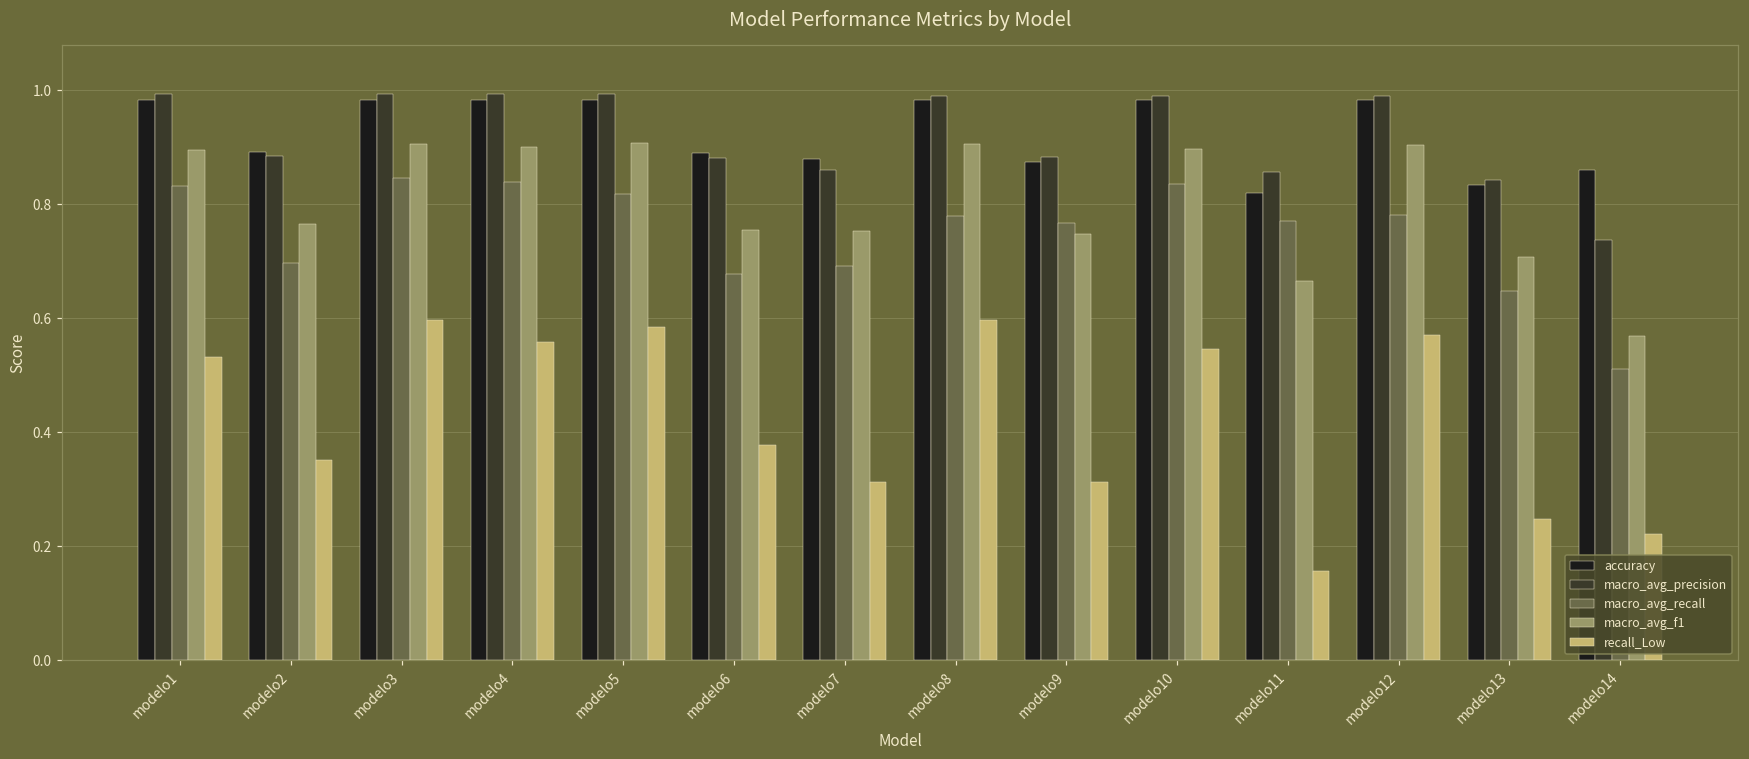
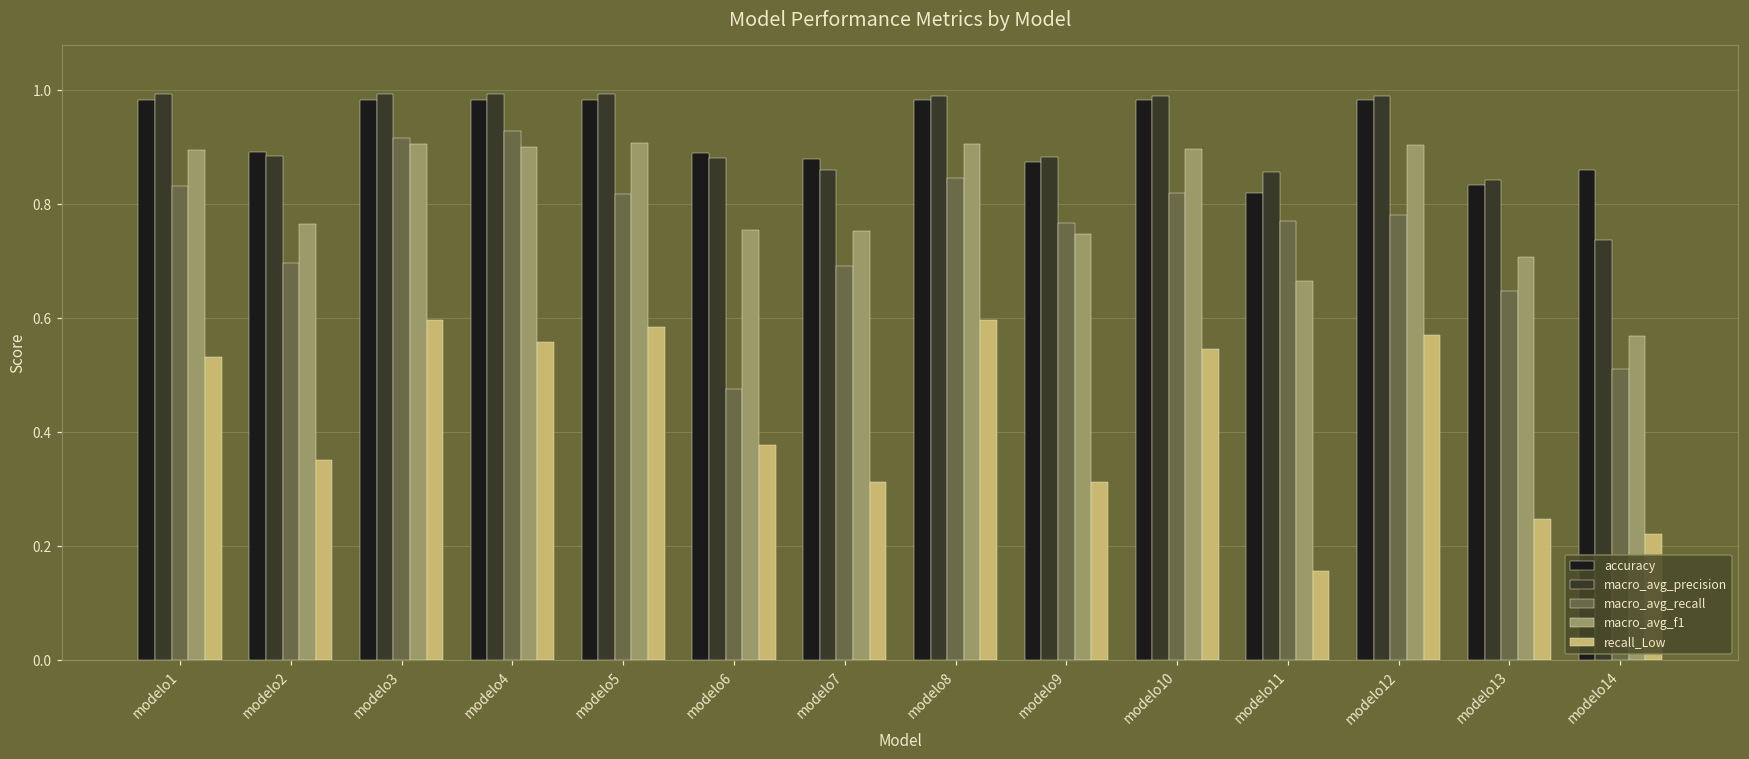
  {
    "macro_avg_recall": {
      "modelo1": 0.83,
      "modelo2": 0.70,
-     "modelo3": 0.85,
-     "modelo4": 0.84,
+     "modelo3": 0.92,
+     "modelo4": 0.93,
      "modelo5": 0.82,
-     "modelo6": 0.68,
+     "modelo6": 0.48,
      "modelo7": 0.69,
-     "modelo8": 0.78,
+     "modelo8": 0.85,
      "modelo9": 0.77,
-     "modelo10": 0.84,
+     "modelo10": 0.82,
      "modelo11": 0.77,
      "modelo12": 0.78,
      "modelo13": 0.65,
      "modelo14": 0.51
    }
  }
